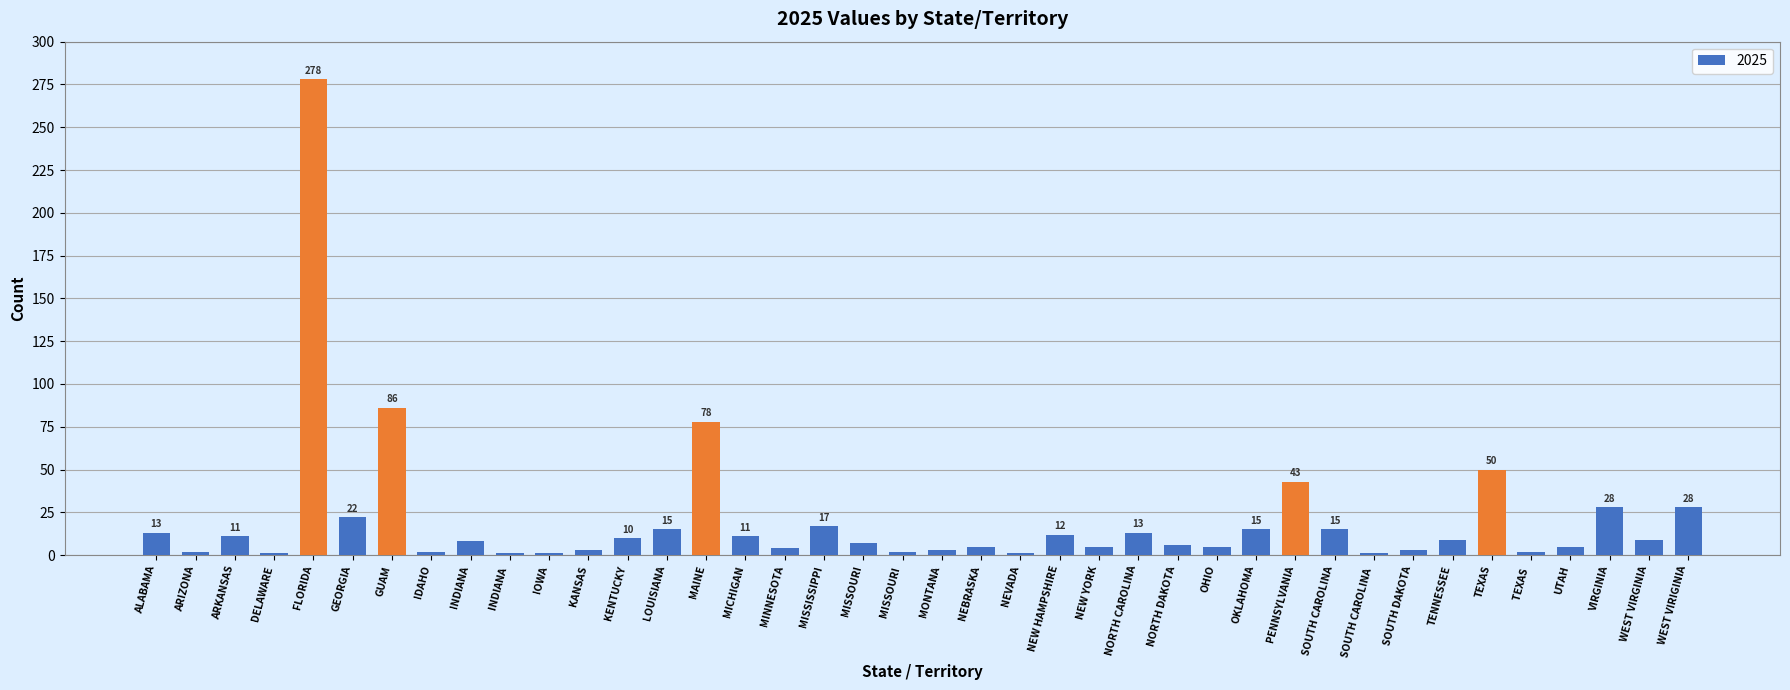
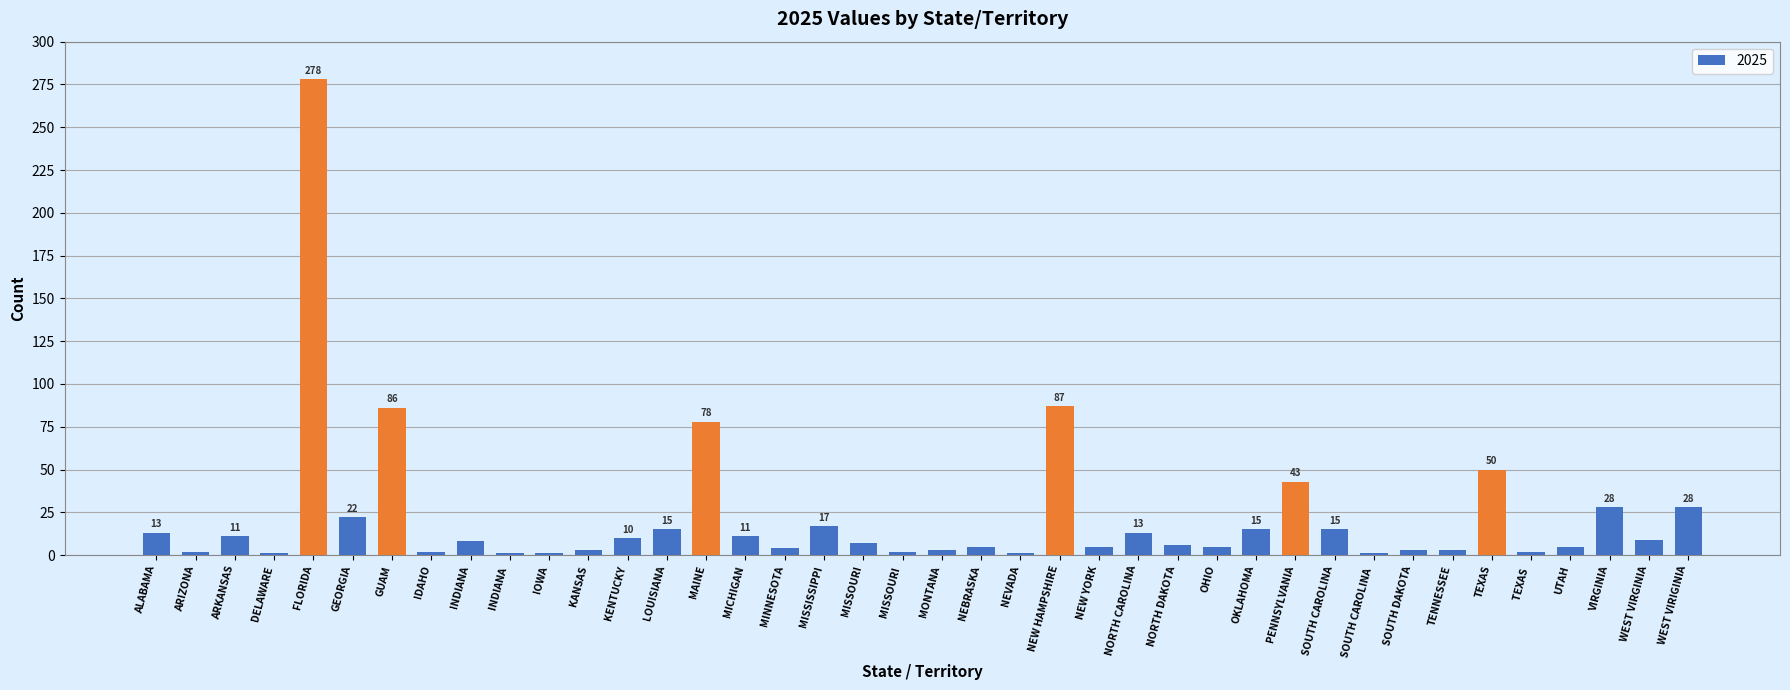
  {
    "ALABAMA": 13,
    "ARKANSAS": 11,
    "FLORIDA": 278,
    "GEORGIA": 22,
    "GUAM": 86,
    "KENTUCKY": 10,
    "LOUISIANA": 15,
    "MAINE": 78,
    "MICHIGAN": 11,
    "MISSISSIPPI": 17,
-   "NEW HAMPSHIRE": 12,
+   "NEW HAMPSHIRE": 87,
    "NORTH CAROLINA": 13,
    "OKLAHOMA": 15,
    "PENNSYLVANIA": 43,
-   "TENNESSEE": 9,
+   "TENNESSEE": 3,
    "VIRGINIA": 28,
    "WEST VIRIGINIA": 28
  }
